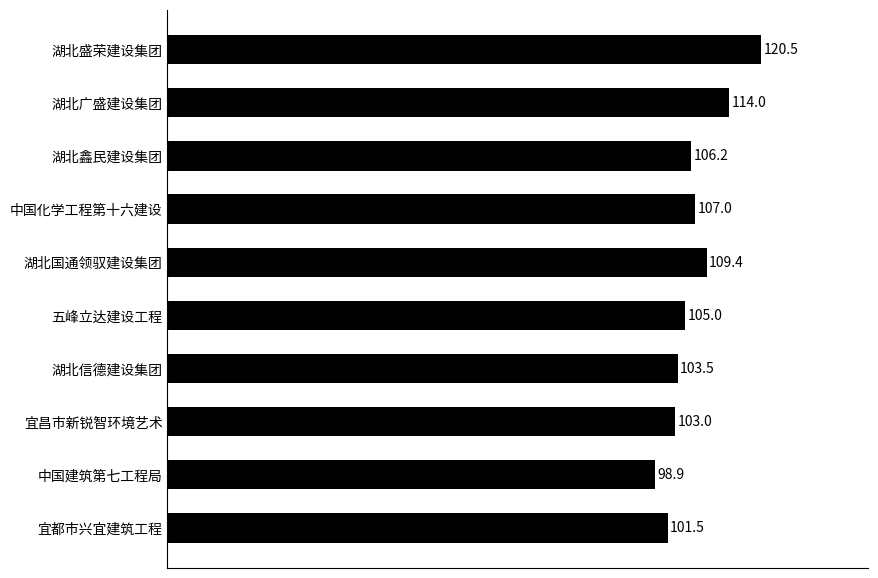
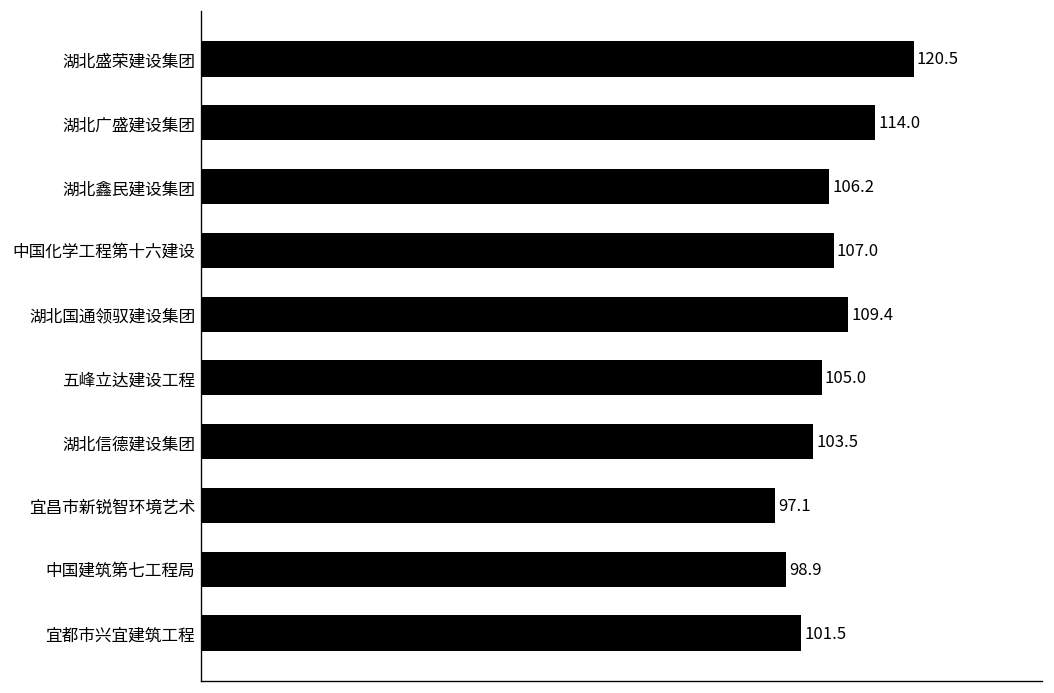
  {
    "湖北盛荣建设集团": 120.5,
    "湖北广盛建设集团": 114.0,
    "湖北鑫民建设集团": 106.2,
    "中国化学工程第十六建设": 107.0,
    "湖北国通领驭建设集团": 109.4,
    "五峰立达建设工程": 105.0,
    "湖北信德建设集团": 103.5,
-   "宜昌市新锐智环境艺术": 103.0,
+   "宜昌市新锐智环境艺术": 97.1,
    "中国建筑第七工程局": 98.9,
    "宜都市兴宜建筑工程": 101.5
  }
